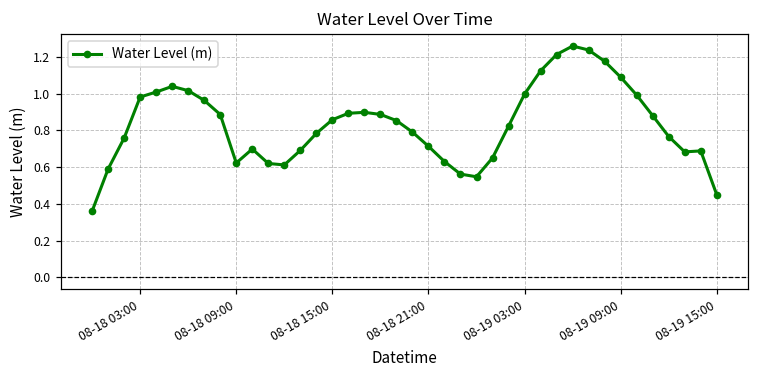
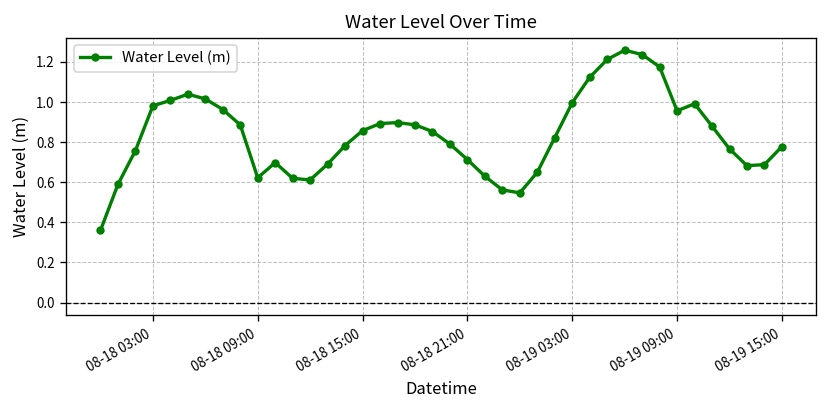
  {
    "08-18 03:00": 0.98,
    "08-18 09:00": 0.62,
    "08-18 15:00": 0.86,
    "08-18 21:00": 0.71,
    "08-19 03:00": 1.00,
-   "08-19 09:00": 1.09,
-   "08-19 15:00": 0.45
+   "08-19 09:00": 0.96,
+   "08-19 15:00": 0.78
  }
